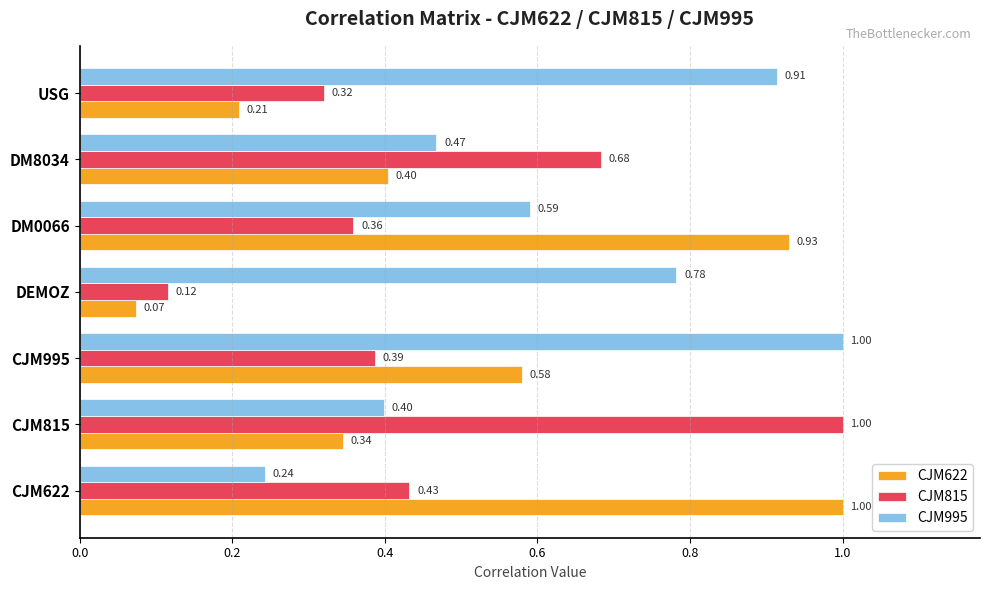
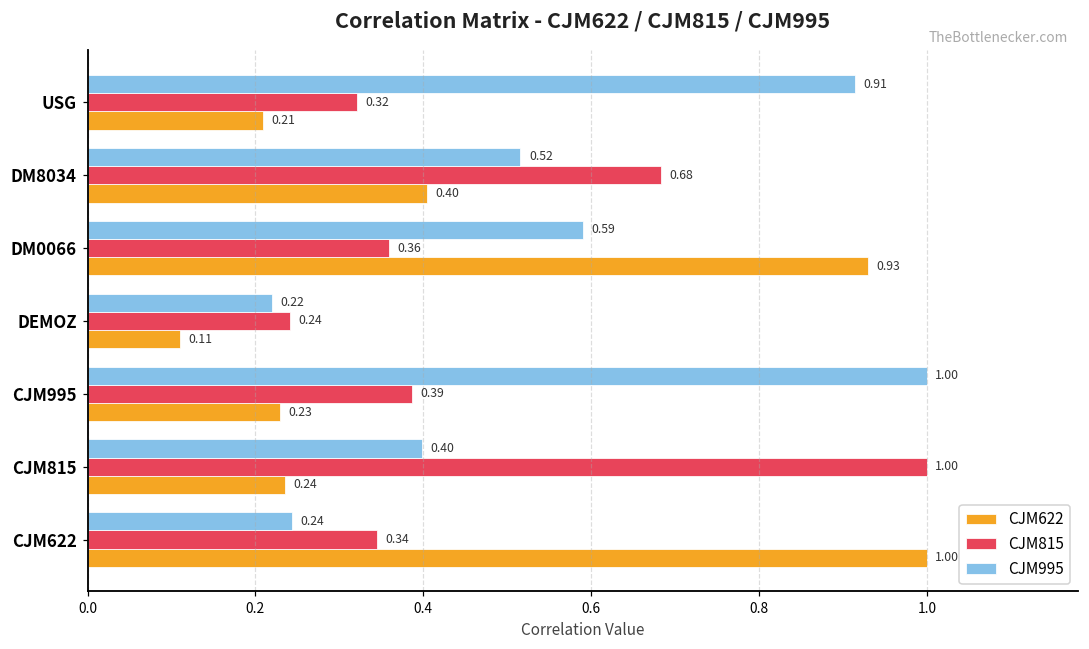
  {
    "CJM622": {
      "USG": 0.21,
      "DM8034": 0.40,
      "DM0066": 0.93,
-     "DEMOZ": 0.07,
-     "CJM995": 0.58,
-     "CJM815": 0.34,
+     "DEMOZ": 0.11,
+     "CJM995": 0.23,
+     "CJM815": 0.24,
      "CJM622": 1.00
    },
    "CJM815": {
      "USG": 0.32,
      "DM8034": 0.68,
      "DM0066": 0.36,
-     "DEMOZ": 0.12,
+     "DEMOZ": 0.24,
      "CJM995": 0.39,
      "CJM815": 1.00,
-     "CJM622": 0.43
+     "CJM622": 0.34
    },
    "CJM995": {
      "USG": 0.91,
-     "DM8034": 0.47,
+     "DM8034": 0.52,
      "DM0066": 0.59,
-     "DEMOZ": 0.78,
+     "DEMOZ": 0.22,
      "CJM995": 1.00,
      "CJM815": 0.40,
      "CJM622": 0.24
    }
  }
